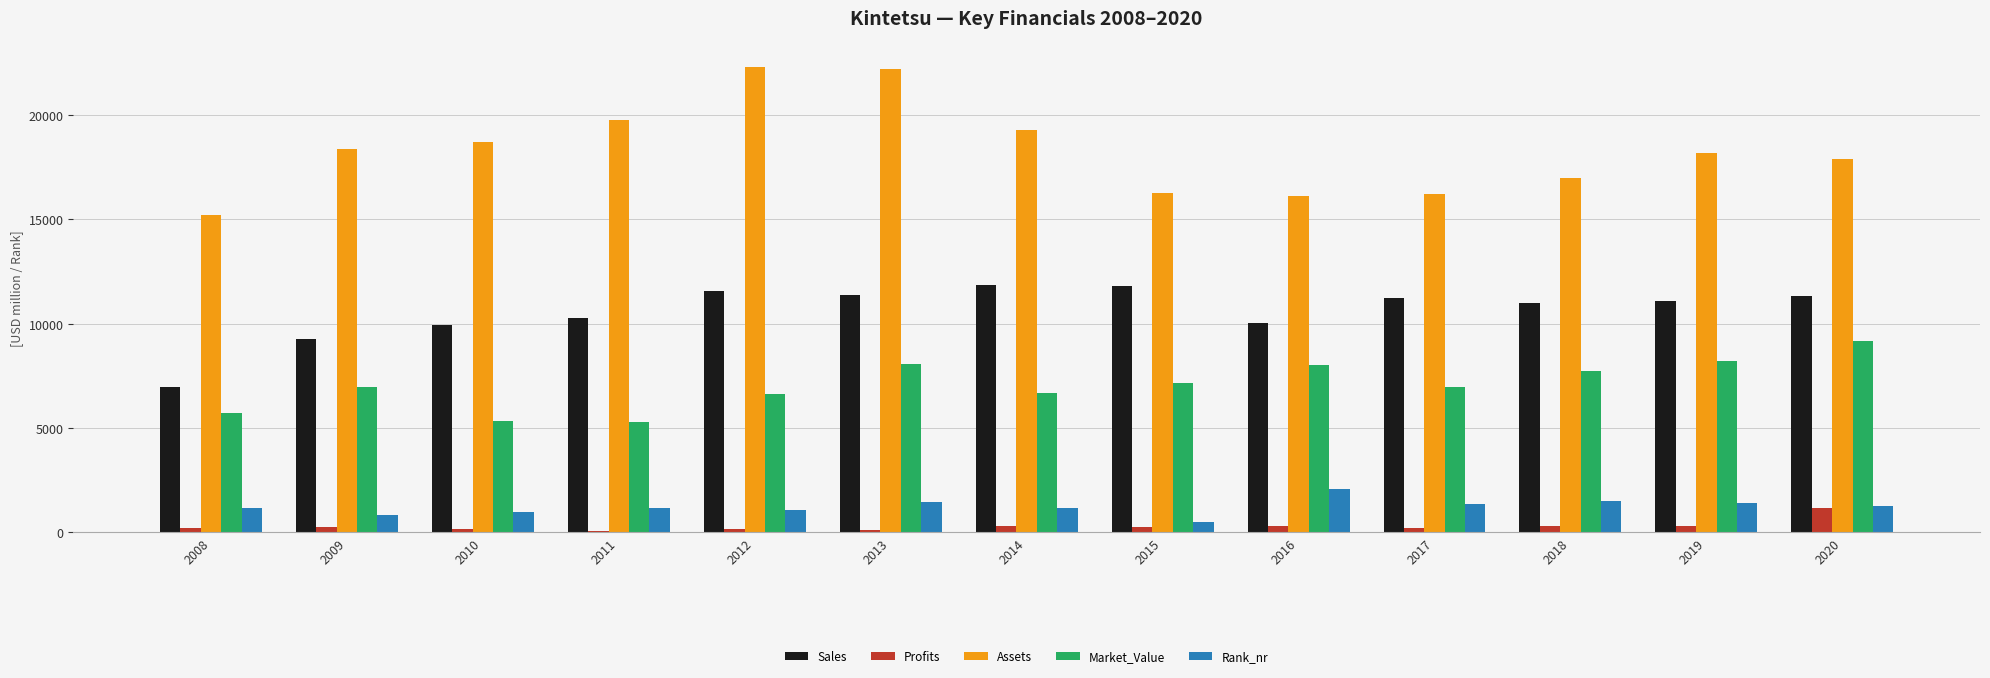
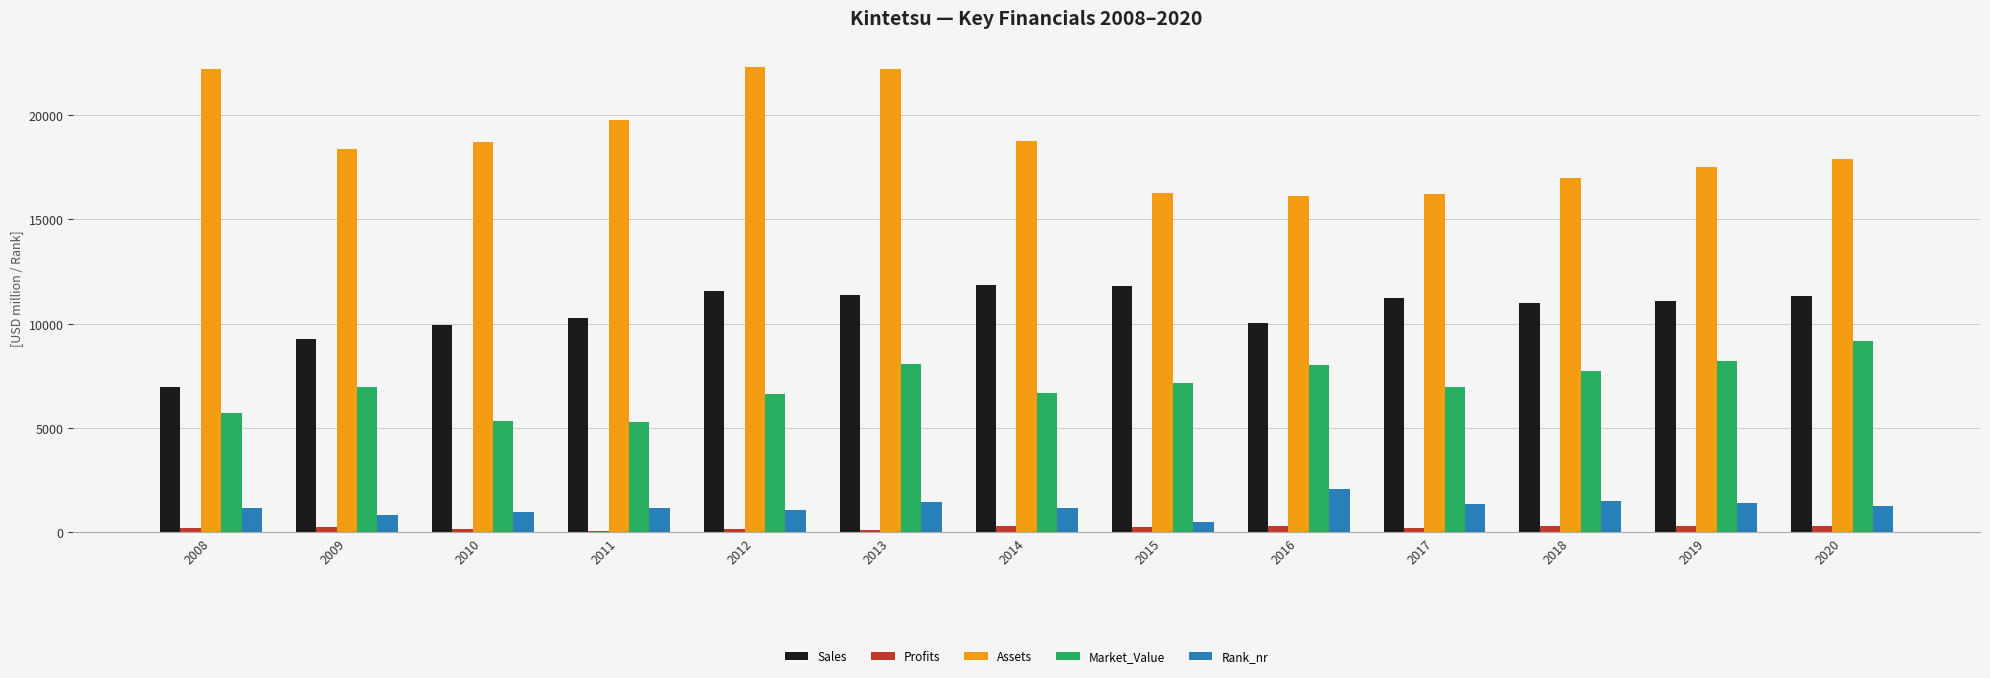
  {
    "Sales": {
      "2008": 7000,
      "2009": 9300,
      "2010": 9900,
      "2011": 10300,
      "2012": 11500,
      "2013": 11400,
      "2014": 11900,
      "2015": 11800,
      "2016": 10000,
      "2017": 11200,
      "2018": 11000,
      "2019": 11100,
      "2020": 11300
    },
    "Profits": {
      "2008": 200,
      "2009": 200,
      "2010": 200,
      "2012": 200,
      "2014": 300,
      "2015": 200,
      "2016": 300,
      "2017": 200,
      "2018": 300,
      "2019": 300,
-     "2020": 1200
+     "2020": 300
    },
    "Assets": {
-     "2008": 15200,
+     "2008": 22200,
      "2009": 18400,
      "2010": 18700,
      "2011": 19700,
      "2012": 22300,
      "2013": 22200,
-     "2014": 19300,
+     "2014": 18700,
      "2015": 16300,
      "2016": 16100,
      "2017": 16200,
      "2018": 17000,
-     "2019": 18200,
+     "2019": 17500,
      "2020": 17900
    },
    "Market_Value": {
      "2008": 5700,
      "2009": 6900,
      "2010": 5300,
      "2011": 5300,
      "2012": 6600,
      "2013": 8100,
      "2014": 6700,
      "2015": 7100,
      "2016": 8000,
      "2017": 6900,
      "2018": 7700,
      "2019": 8200,
      "2020": 9200
    },
    "Rank_nr": {
      "2008": 1200,
      "2009": 800,
      "2010": 1000,
      "2011": 1200,
      "2012": 1100,
      "2013": 1400,
      "2014": 1200,
      "2015": 500,
      "2016": 2100,
      "2017": 1400,
      "2018": 1500,
      "2019": 1400,
      "2020": 1300
    }
  }
